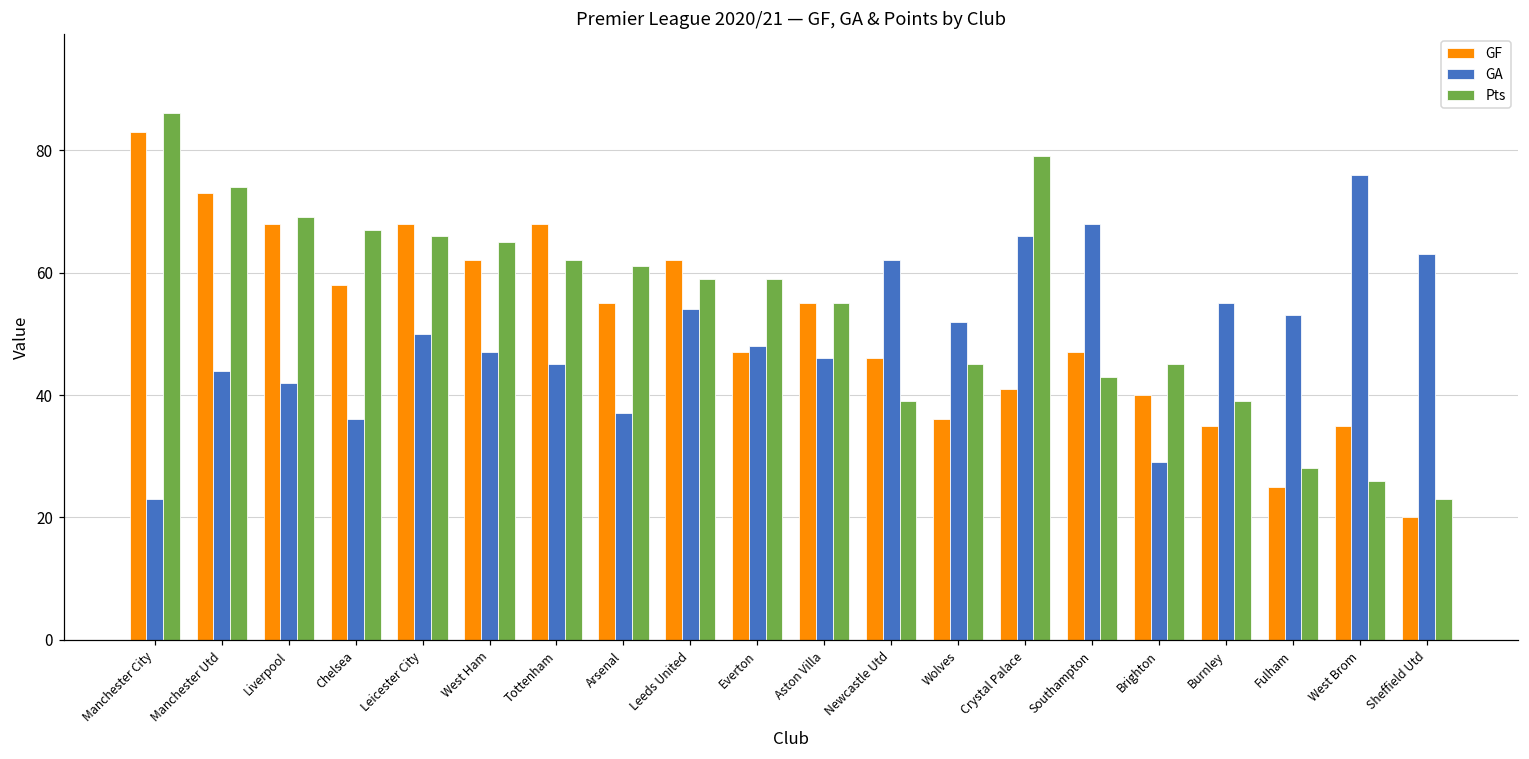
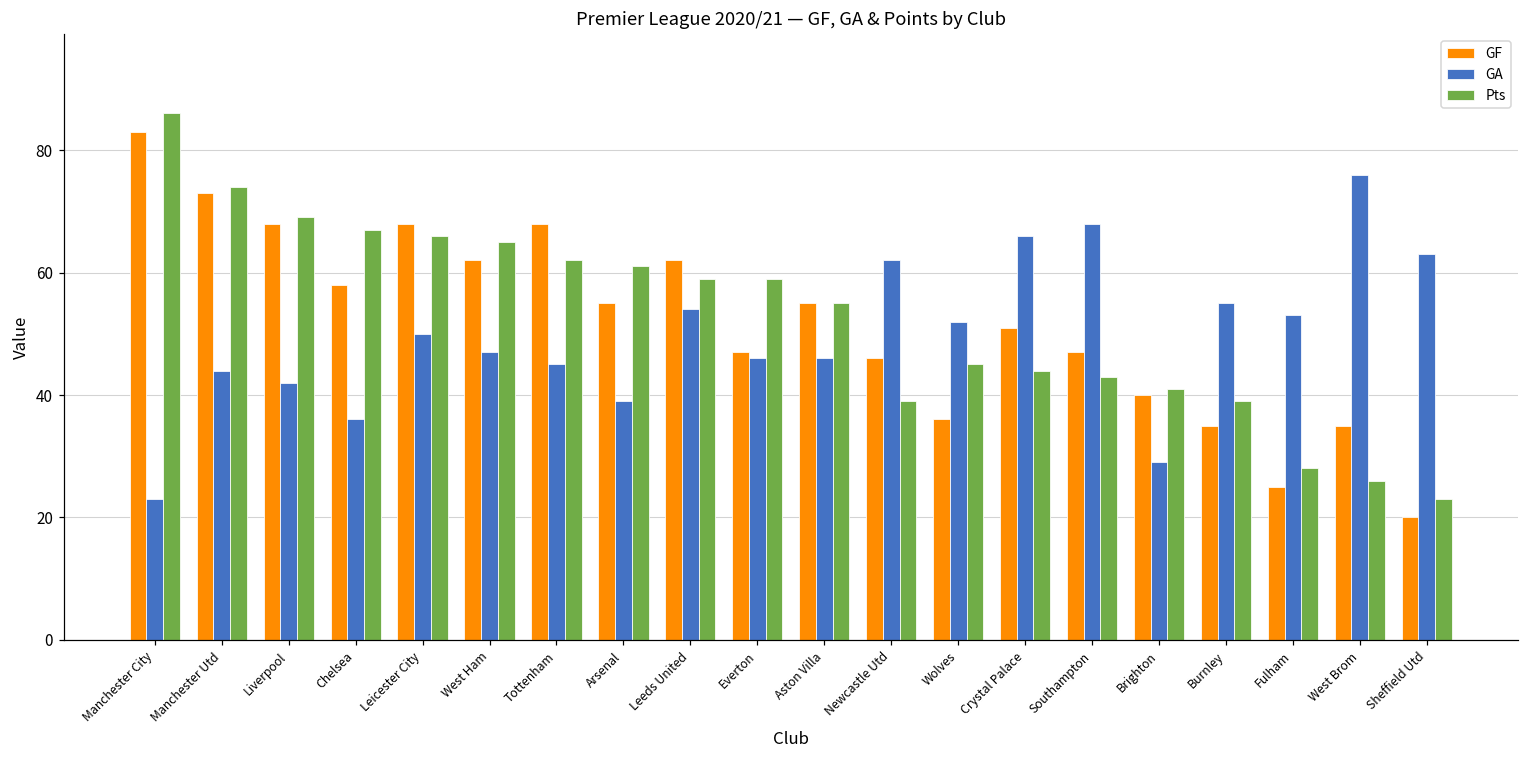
  {
    "GF": {
      "Manchester City": 83,
      "Manchester Utd": 73,
      "Liverpool": 68,
      "Chelsea": 58,
      "Leicester City": 68,
      "West Ham": 62,
      "Tottenham": 68,
      "Arsenal": 55,
      "Leeds United": 62,
      "Everton": 47,
      "Aston Villa": 55,
      "Newcastle Utd": 46,
      "Wolves": 36,
-     "Crystal Palace": 41,
+     "Crystal Palace": 51,
      "Southampton": 47,
      "Brighton": 40,
      "Burnley": 35,
      "Fulham": 25,
      "West Brom": 35,
      "Sheffield Utd": 20
    },
    "GA": {
      "Manchester City": 23,
      "Manchester Utd": 44,
      "Liverpool": 42,
      "Chelsea": 36,
      "Leicester City": 50,
      "West Ham": 47,
      "Tottenham": 45,
-     "Arsenal": 37,
+     "Arsenal": 39,
      "Leeds United": 54,
-     "Everton": 48,
+     "Everton": 46,
      "Aston Villa": 46,
      "Newcastle Utd": 62,
      "Wolves": 52,
      "Crystal Palace": 66,
      "Southampton": 68,
      "Brighton": 29,
      "Burnley": 55,
      "Fulham": 53,
      "West Brom": 76,
      "Sheffield Utd": 63
    },
    "Pts": {
      "Manchester City": 86,
      "Manchester Utd": 74,
      "Liverpool": 69,
      "Chelsea": 67,
      "Leicester City": 66,
      "West Ham": 65,
      "Tottenham": 62,
      "Arsenal": 61,
      "Leeds United": 59,
      "Everton": 59,
      "Aston Villa": 55,
      "Newcastle Utd": 39,
      "Wolves": 45,
-     "Crystal Palace": 79,
+     "Crystal Palace": 44,
      "Southampton": 43,
-     "Brighton": 45,
+     "Brighton": 41,
      "Burnley": 39,
      "Fulham": 28,
      "West Brom": 26,
      "Sheffield Utd": 23
    }
  }
